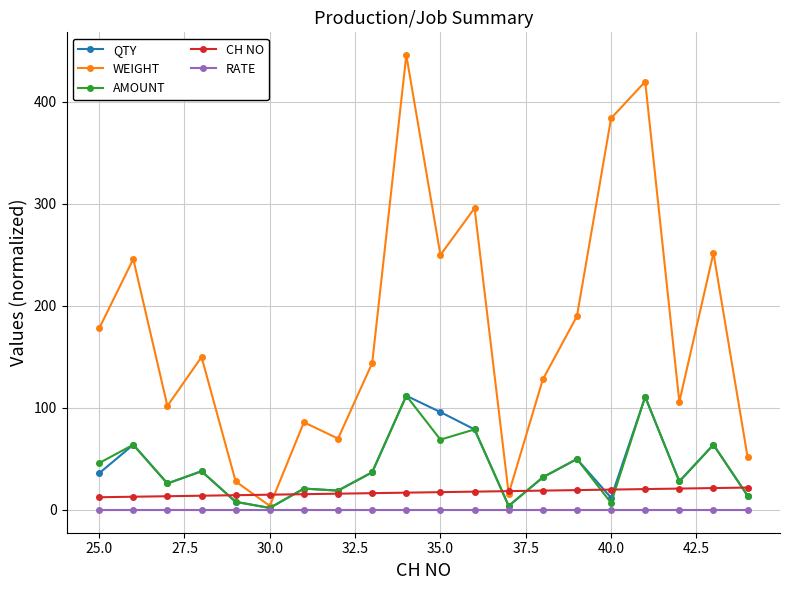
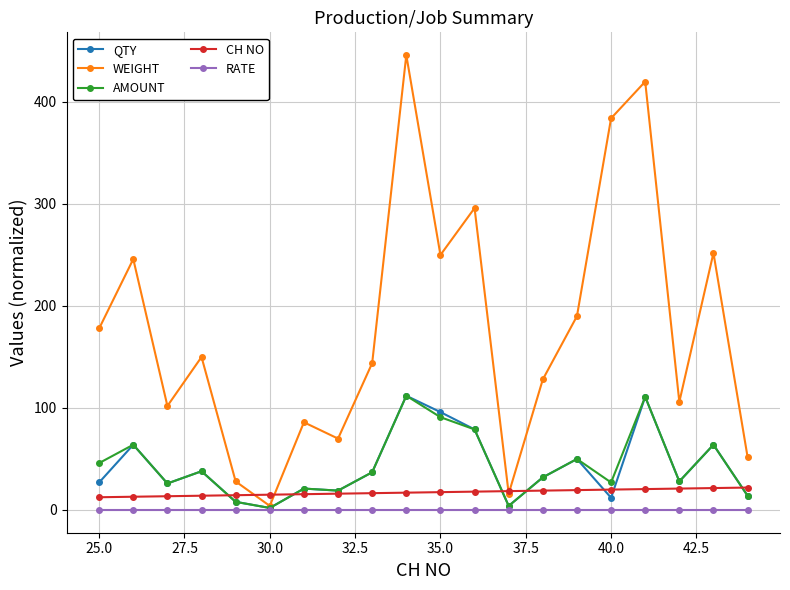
  {
    "QTY": {
-     "25.0": 36,
+     "25.0": 27,
      "35.0": 96,
      "40.0": 12
    },
    "WEIGHT": {
      "25.0": 178,
      "35.0": 250,
      "40.0": 384
    },
    "AMOUNT": {
      "25.0": 46,
-     "35.0": 69,
-     "40.0": 7
+     "35.0": 91,
+     "40.0": 27
    },
    "CH NO": {
      "25.0": 13,
      "30.0": 15,
      "35.0": 18,
      "40.0": 20
    },
    "RATE": {
      "25.0": 0,
      "35.0": 0,
      "40.0": 0
    }
  }
